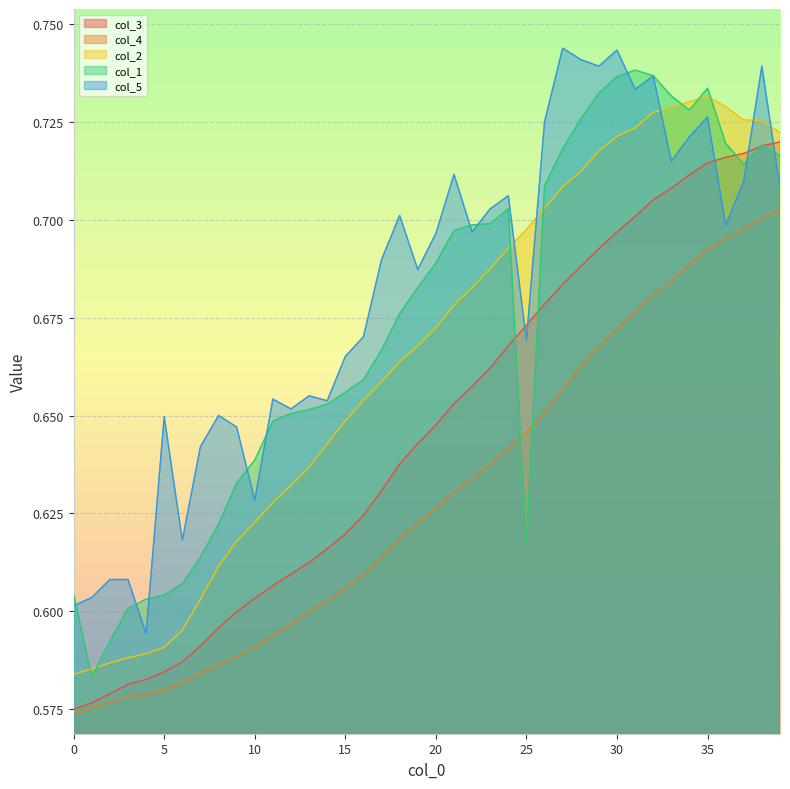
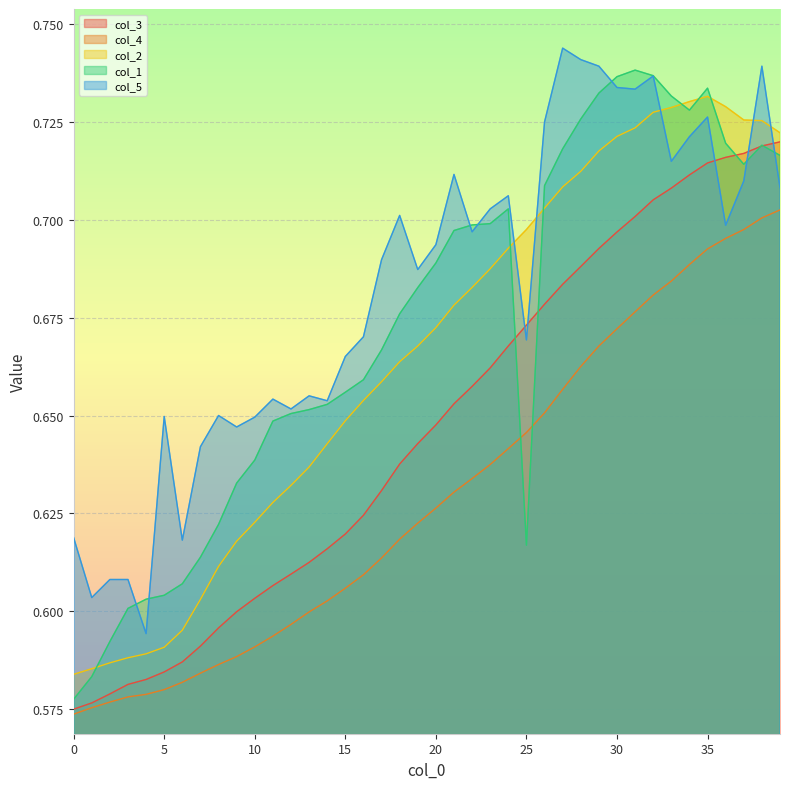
  {
    "col_1": {
-     "0": 0.604,
+     "0": 0.578,
      "5": 0.604,
      "10": 0.639,
      "15": 0.656,
      "20": 0.689,
      "25": 0.617,
      "30": 0.737,
      "35": 0.734
    },
    "col_5": {
-     "0": 0.601,
+     "0": 0.619,
      "5": 0.650,
-     "10": 0.628,
+     "10": 0.650,
      "15": 0.665,
-     "20": 0.697,
+     "20": 0.694,
      "25": 0.669,
-     "30": 0.743,
+     "30": 0.734,
      "35": 0.726
    }
  }
